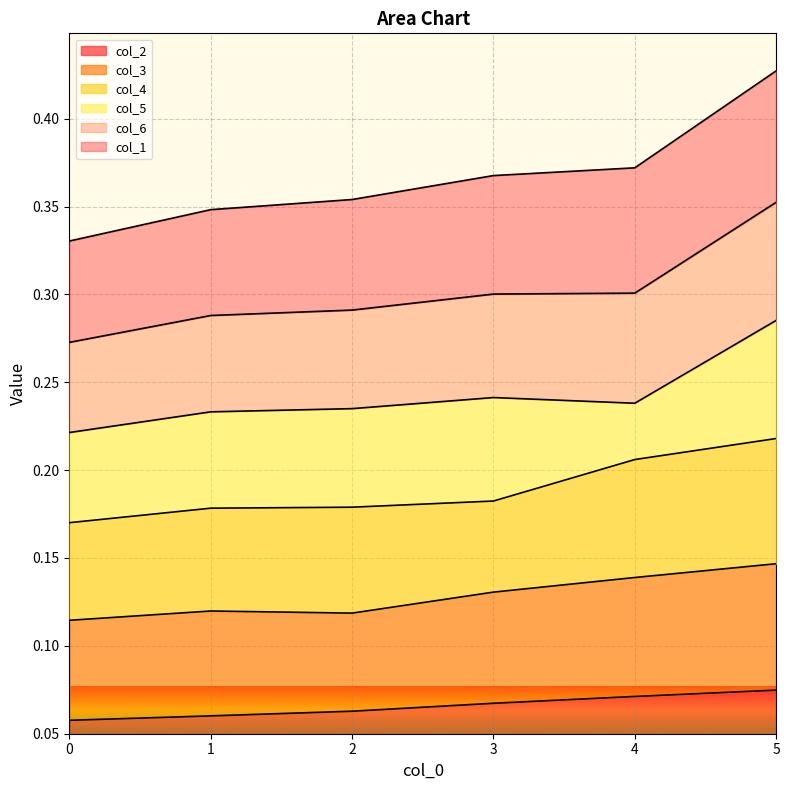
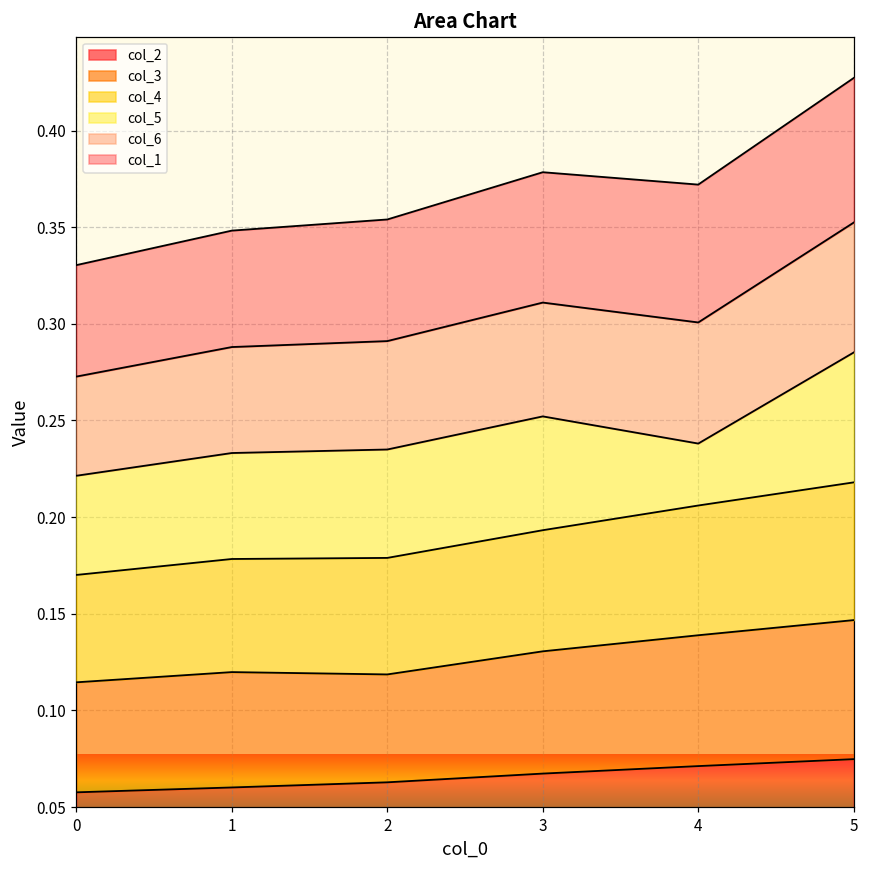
  {
    "col_3": {
      "0": 0.057,
      "1": 0.060,
      "2": 0.056,
      "3": 0.063,
      "4": 0.068,
      "5": 0.072
    },
    "col_4": {
      "0": 0.056,
      "1": 0.059,
      "2": 0.060,
-     "3": 0.052,
+     "3": 0.063,
      "4": 0.067,
      "5": 0.071
    },
    "col_5": {
      "0": 0.051,
      "1": 0.055,
      "2": 0.056,
      "3": 0.059,
      "4": 0.032,
      "5": 0.067
    }
  }
